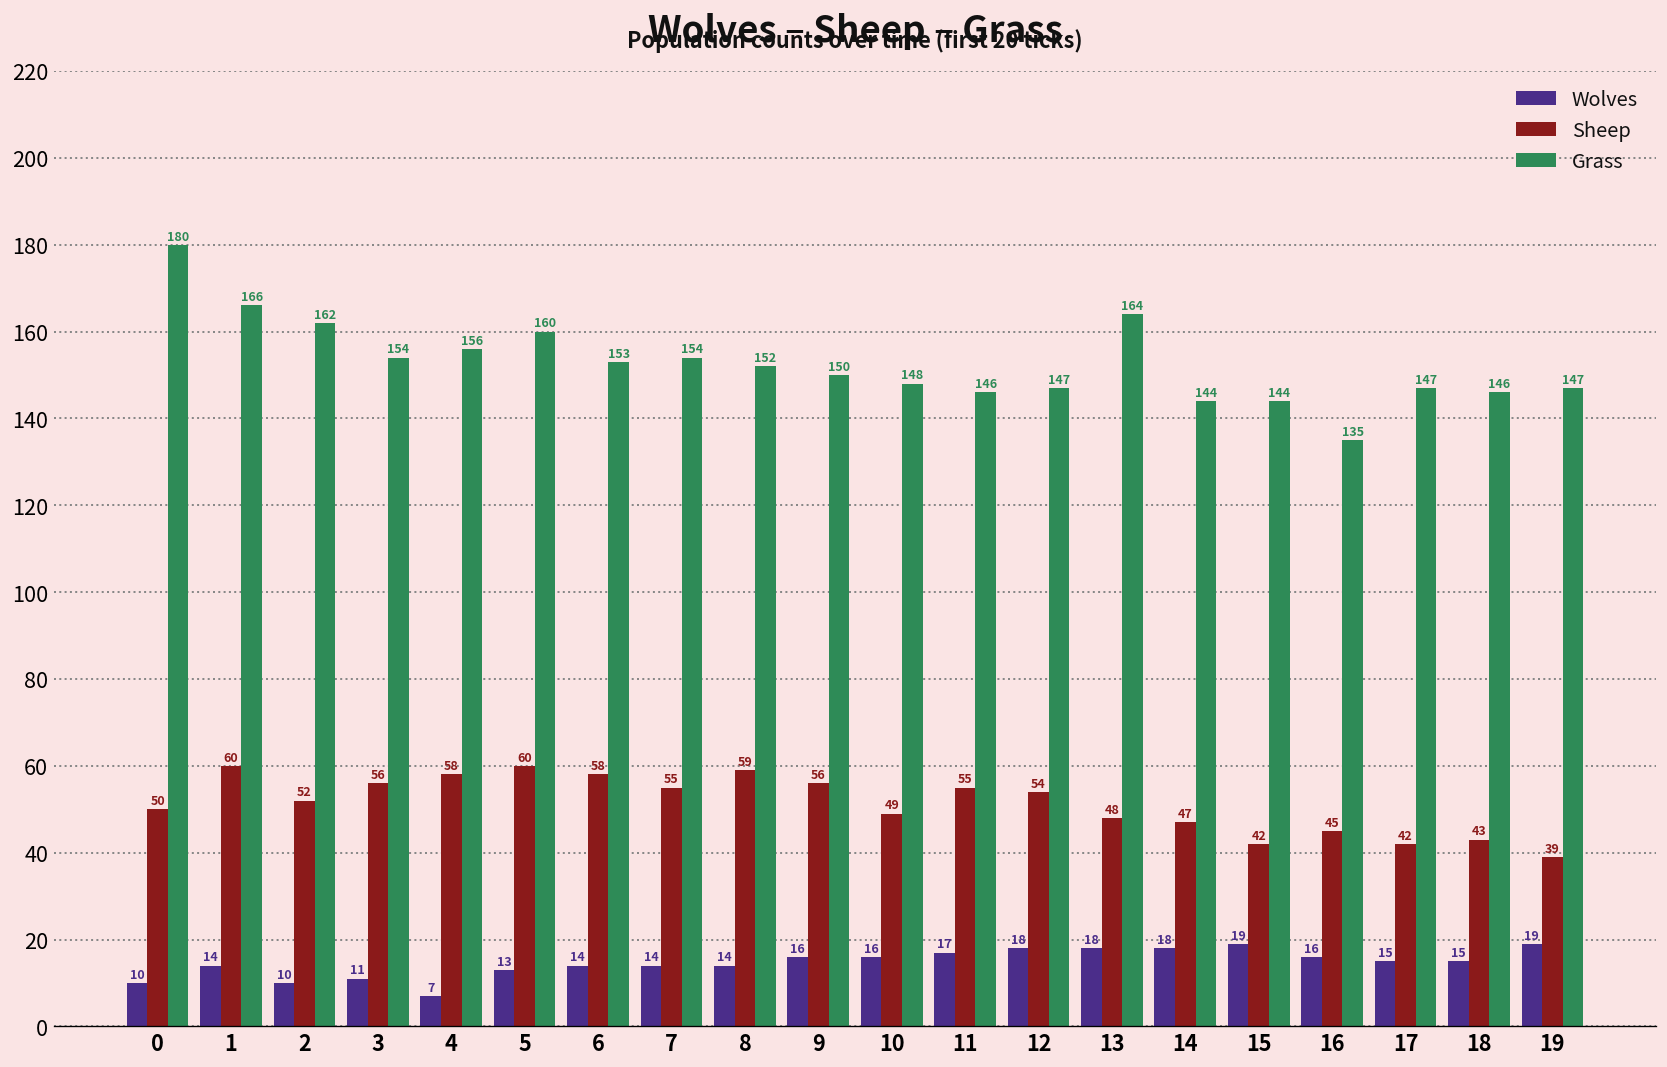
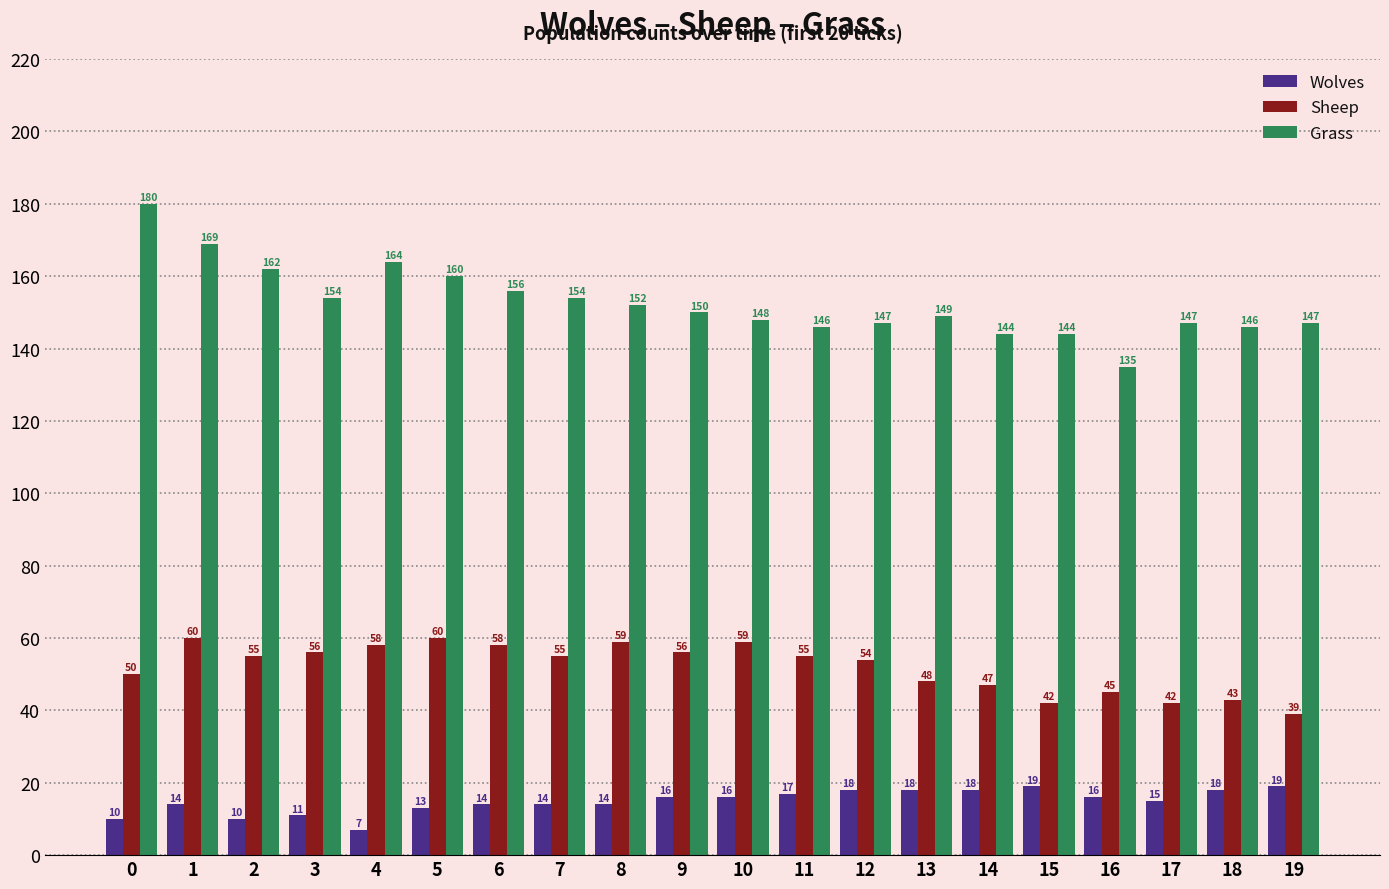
  {
    "Wolves": {
      "0": 10,
      "1": 14,
      "2": 10,
      "3": 11,
      "4": 7,
      "5": 13,
      "6": 14,
      "7": 14,
      "8": 14,
      "9": 16,
      "10": 16,
      "11": 17,
      "12": 18,
      "13": 18,
      "14": 18,
      "15": 19,
      "16": 16,
      "17": 15,
-     "18": 15,
+     "18": 18,
      "19": 19
    },
    "Sheep": {
      "0": 50,
      "1": 60,
-     "2": 52,
+     "2": 55,
      "3": 56,
      "4": 58,
      "5": 60,
      "6": 58,
      "7": 55,
      "8": 59,
      "9": 56,
-     "10": 49,
+     "10": 59,
      "11": 55,
      "12": 54,
      "13": 48,
      "14": 47,
      "15": 42,
      "16": 45,
      "17": 42,
      "18": 43,
      "19": 39
    },
    "Grass": {
      "0": 180,
-     "1": 166,
+     "1": 169,
      "2": 162,
      "3": 154,
-     "4": 156,
+     "4": 164,
      "5": 160,
-     "6": 153,
+     "6": 156,
      "7": 154,
      "8": 152,
      "9": 150,
      "10": 148,
      "11": 146,
      "12": 147,
-     "13": 164,
+     "13": 149,
      "14": 144,
      "15": 144,
      "16": 135,
      "17": 147,
      "18": 146,
      "19": 147
    }
  }
